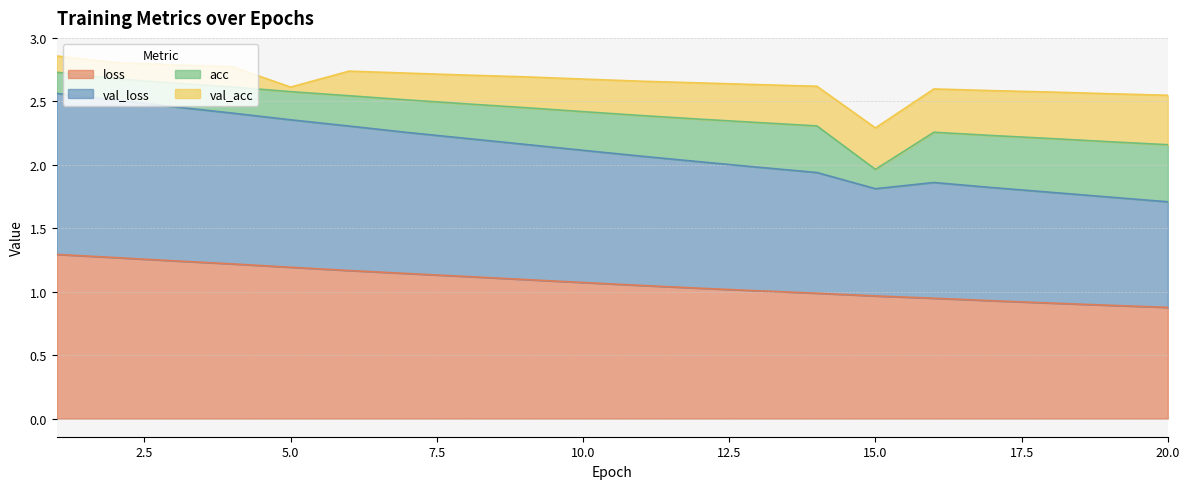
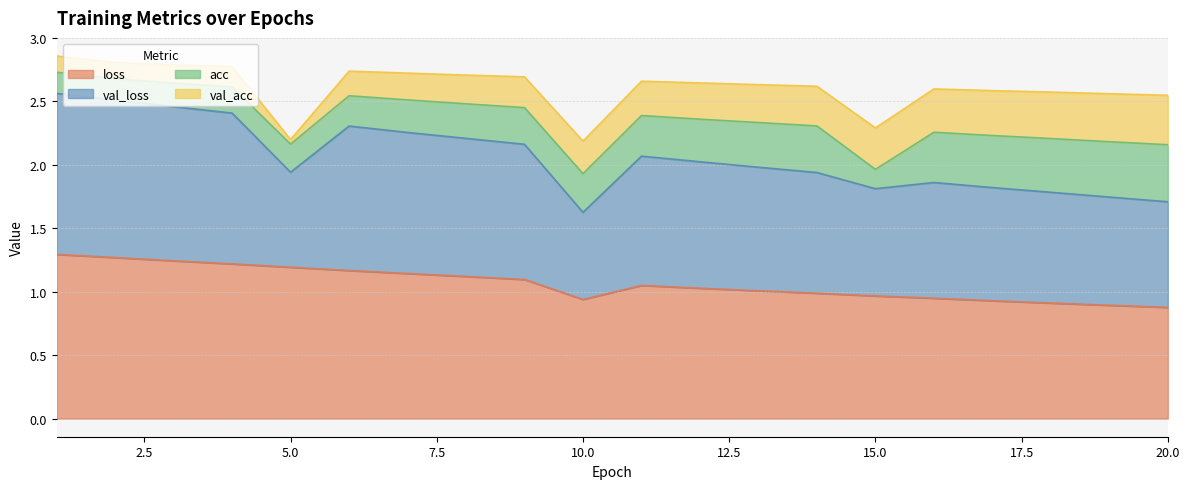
  {
    "loss": {
      "5.0": 1.19,
-     "10.0": 1.07,
+     "10.0": 0.94,
      "15.0": 0.97,
      "20.0": 0.88
    },
    "val_loss": {
-     "5.0": 1.16,
-     "10.0": 1.04,
+     "5.0": 0.75,
+     "10.0": 0.69,
      "15.0": 0.85,
      "20.0": 0.83
    },
    "acc": {
      "5.0": 0.22,
      "10.0": 0.30,
      "15.0": 0.15,
      "20.0": 0.45
    },
    "val_acc": {
      "5.0": 0.04,
      "10.0": 0.26,
      "15.0": 0.33,
      "20.0": 0.39
    }
  }
